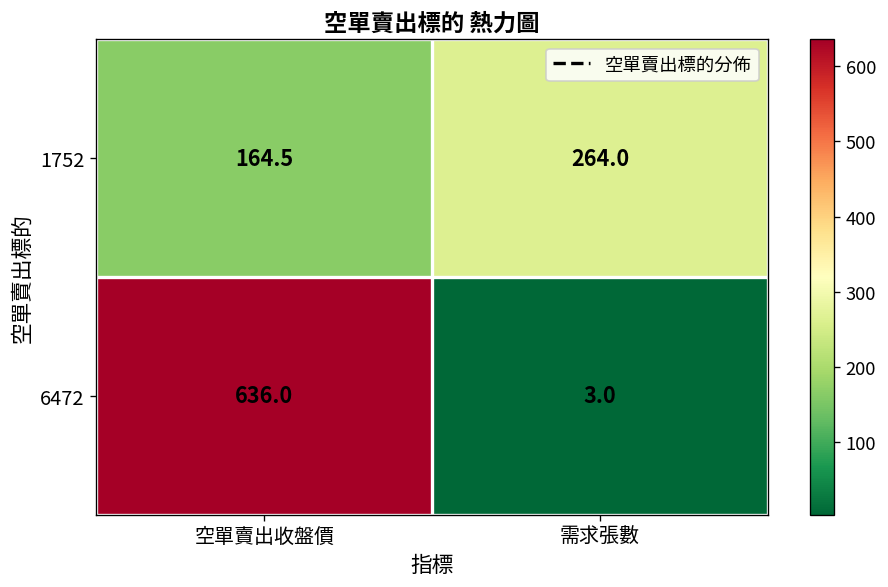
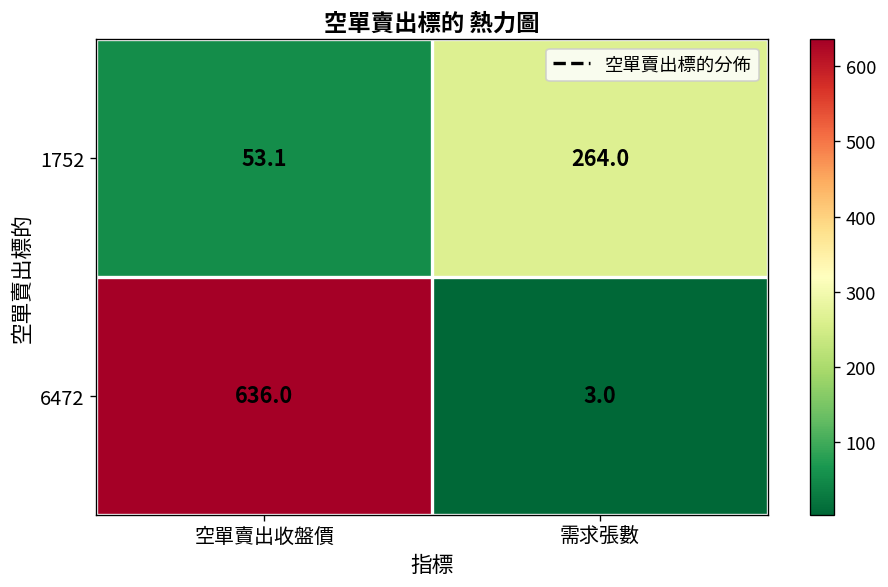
  {
    "1752": {
-     "空單賣出收盤價": 164.5,
+     "空單賣出收盤價": 53.1,
      "需求張數": 264.0
    },
    "6472": {
      "空單賣出收盤價": 636.0,
      "需求張數": 3.0
    }
  }
